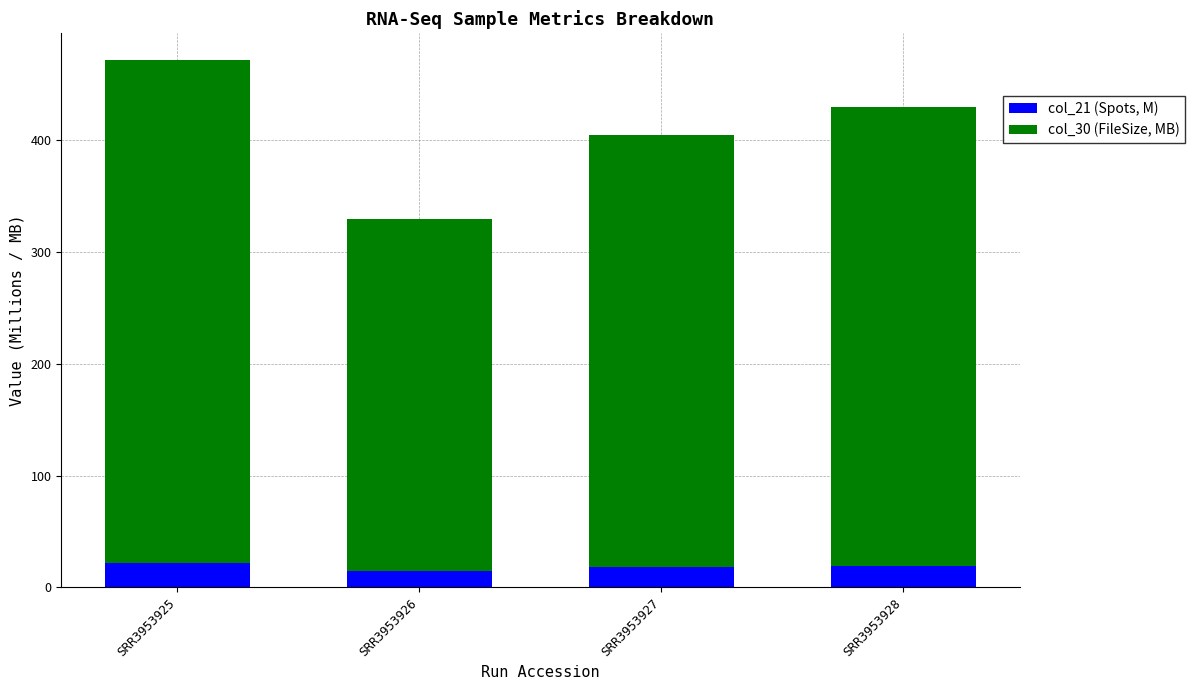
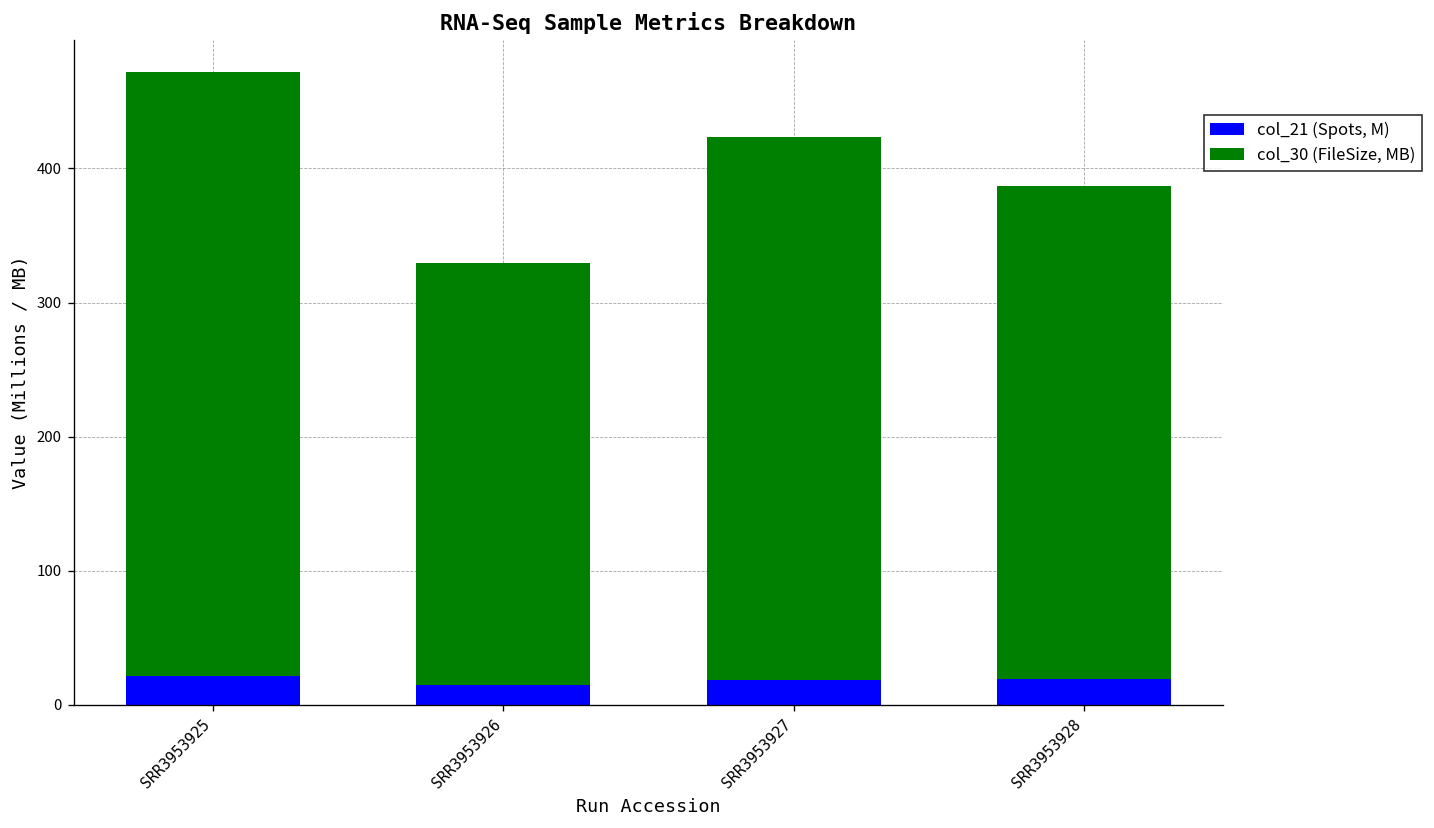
  {
    "col_21 (Spots, M)": {
      "SRR3953925": 22,
      "SRR3953926": 15,
      "SRR3953927": 19,
      "SRR3953928": 20
    },
    "col_30 (FileSize, MB)": {
      "SRR3953925": 450,
      "SRR3953926": 315,
-     "SRR3953927": 386,
-     "SRR3953928": 411
+     "SRR3953927": 405,
+     "SRR3953928": 367
    }
  }
